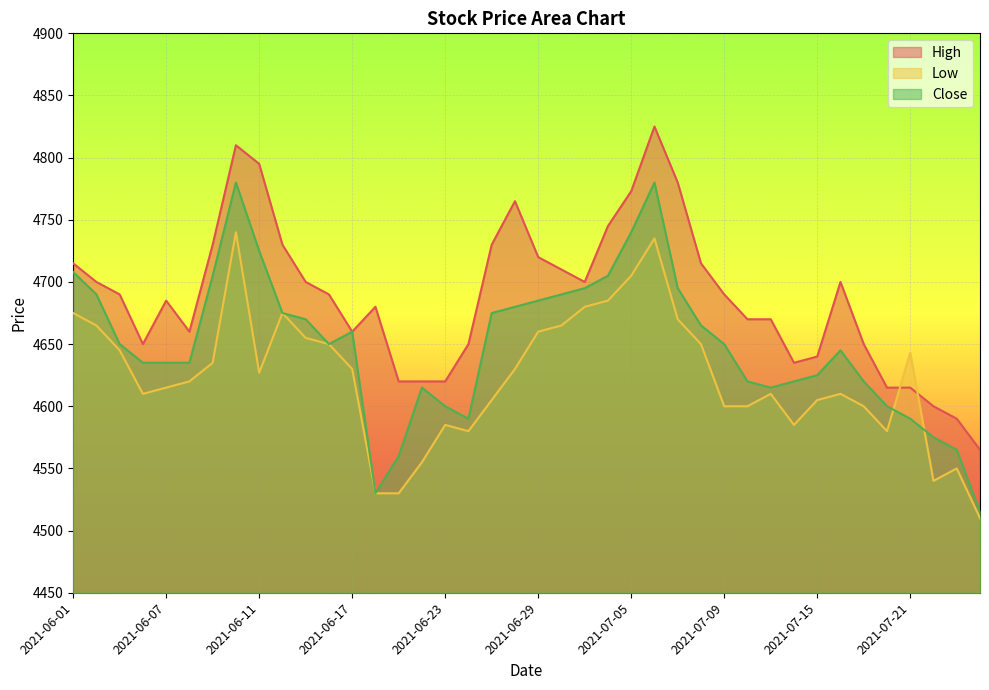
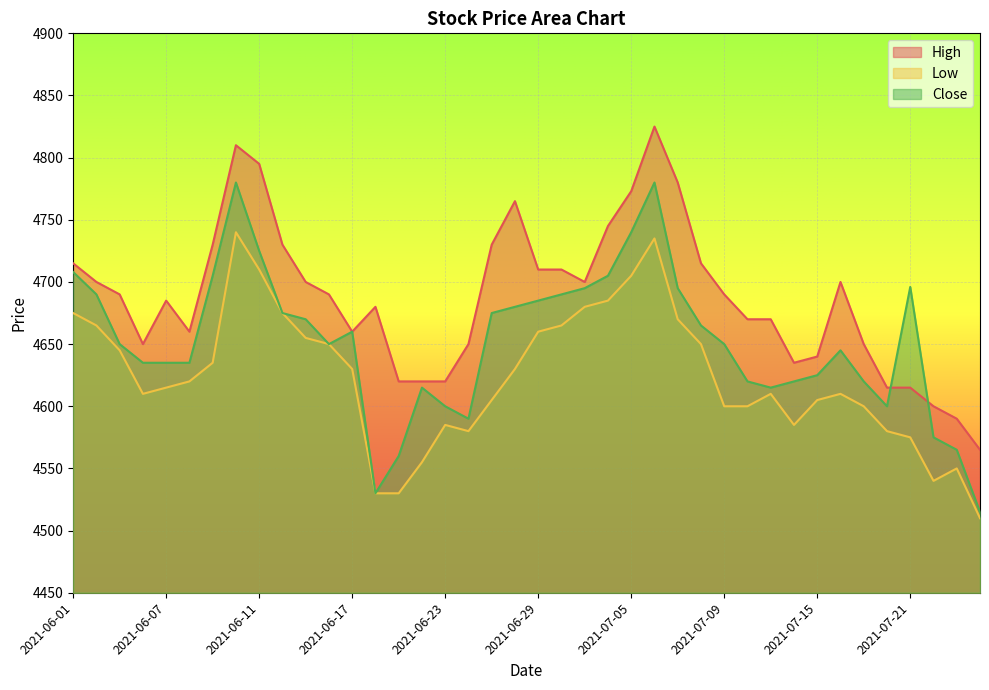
  {
    "High": {
      "2021-06-01": 4715,
      "2021-06-07": 4685,
      "2021-06-11": 4795,
      "2021-06-23": 4620,
-     "2021-06-29": 4720,
+     "2021-06-29": 4710,
      "2021-07-05": 4773,
      "2021-07-09": 4690,
      "2021-07-15": 4640,
      "2021-07-21": 4615
    },
    "Low": {
      "2021-06-01": 4675,
      "2021-06-07": 4615,
-     "2021-06-11": 4627,
+     "2021-06-11": 4710,
      "2021-06-17": 4630,
      "2021-06-23": 4585,
      "2021-06-29": 4660,
      "2021-07-05": 4705,
      "2021-07-09": 4600,
      "2021-07-15": 4605,
-     "2021-07-21": 4643
+     "2021-07-21": 4575
    },
    "Close": {
      "2021-06-01": 4708,
      "2021-06-07": 4635,
      "2021-06-11": 4725,
      "2021-06-23": 4600,
      "2021-06-29": 4685,
      "2021-07-05": 4740,
      "2021-07-09": 4650,
      "2021-07-15": 4625,
-     "2021-07-21": 4590
+     "2021-07-21": 4696
    }
  }
